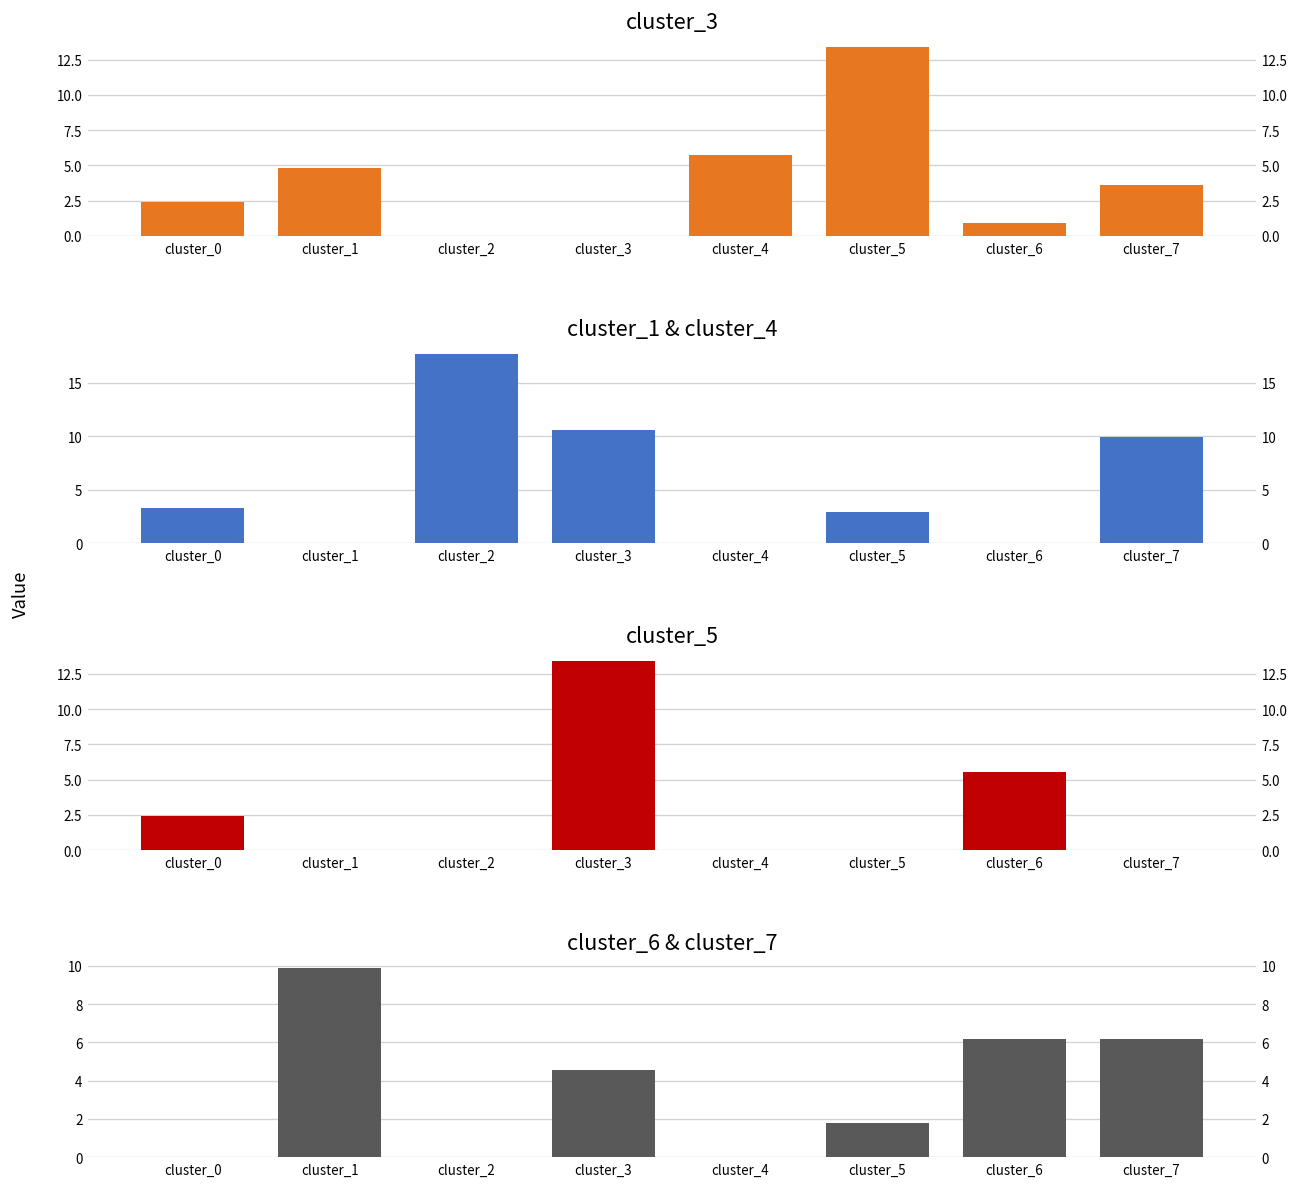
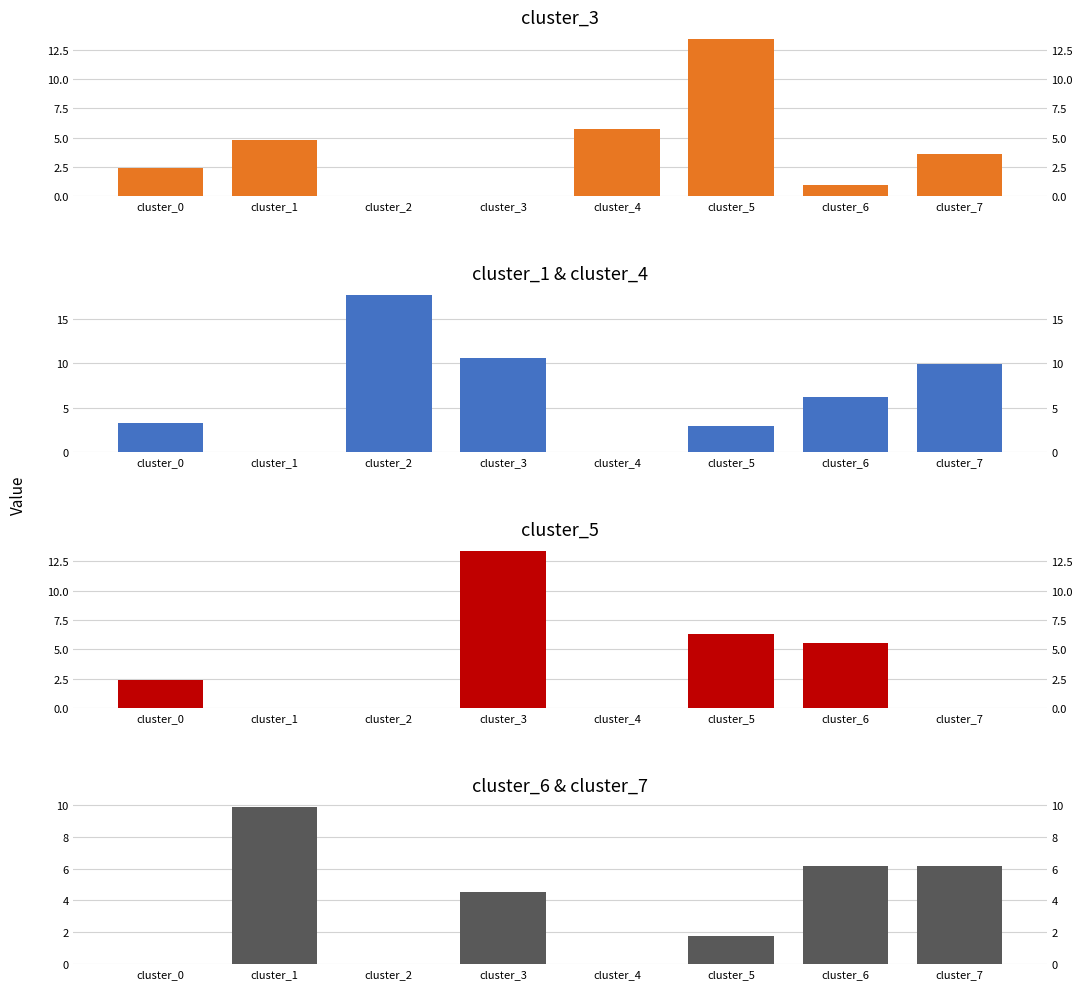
  {
    "cluster_3": {
      "cluster_0": 2.4,
      "cluster_1": 4.8,
      "cluster_2": 0.0,
      "cluster_3": 0.0,
      "cluster_4": 5.7,
      "cluster_5": 13.4,
      "cluster_6": 0.9,
      "cluster_7": 3.6
    },
    "cluster_1 & cluster_4": {
      "cluster_0": 3,
      "cluster_1": 0,
      "cluster_2": 18,
      "cluster_3": 11,
      "cluster_4": 0,
      "cluster_5": 3,
-     "cluster_6": 0,
+     "cluster_6": 6,
      "cluster_7": 10
    },
    "cluster_5": {
      "cluster_0": 2.4,
      "cluster_1": 0.0,
      "cluster_2": 0.0,
      "cluster_3": 13.4,
      "cluster_4": 0.0,
-     "cluster_5": 0.0,
+     "cluster_5": 6.3,
      "cluster_6": 5.5,
      "cluster_7": 0.0
    },
    "cluster_6 & cluster_7": {
      "cluster_0": 0.0,
      "cluster_1": 9.9,
      "cluster_2": 0.0,
      "cluster_3": 4.5,
      "cluster_4": 0.0,
      "cluster_5": 1.8,
      "cluster_6": 6.2,
      "cluster_7": 6.2
    }
  }
